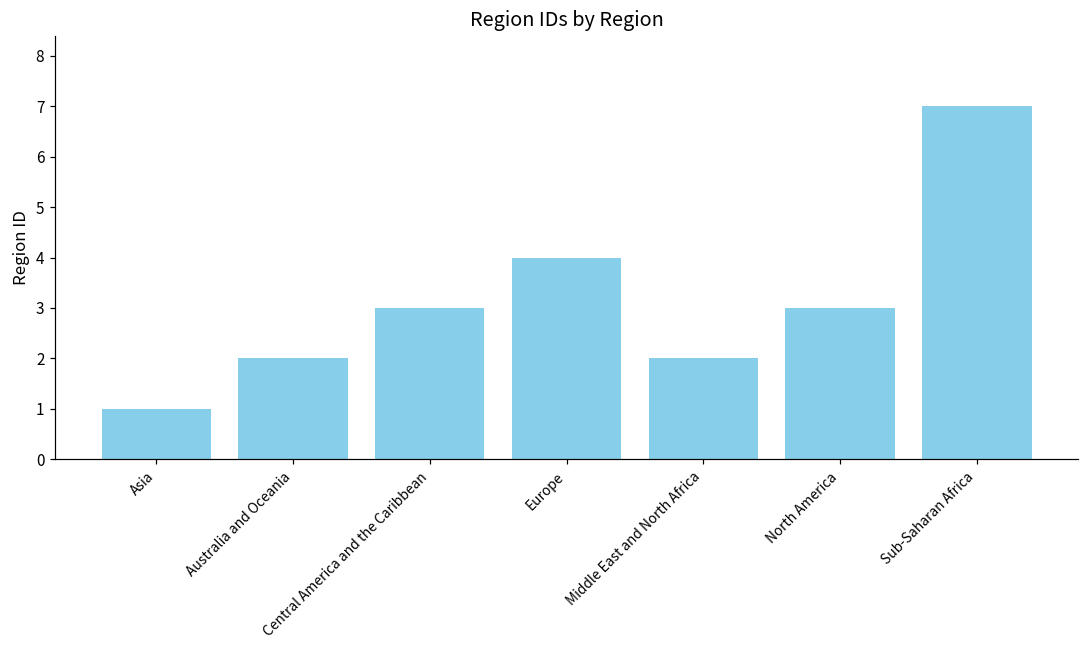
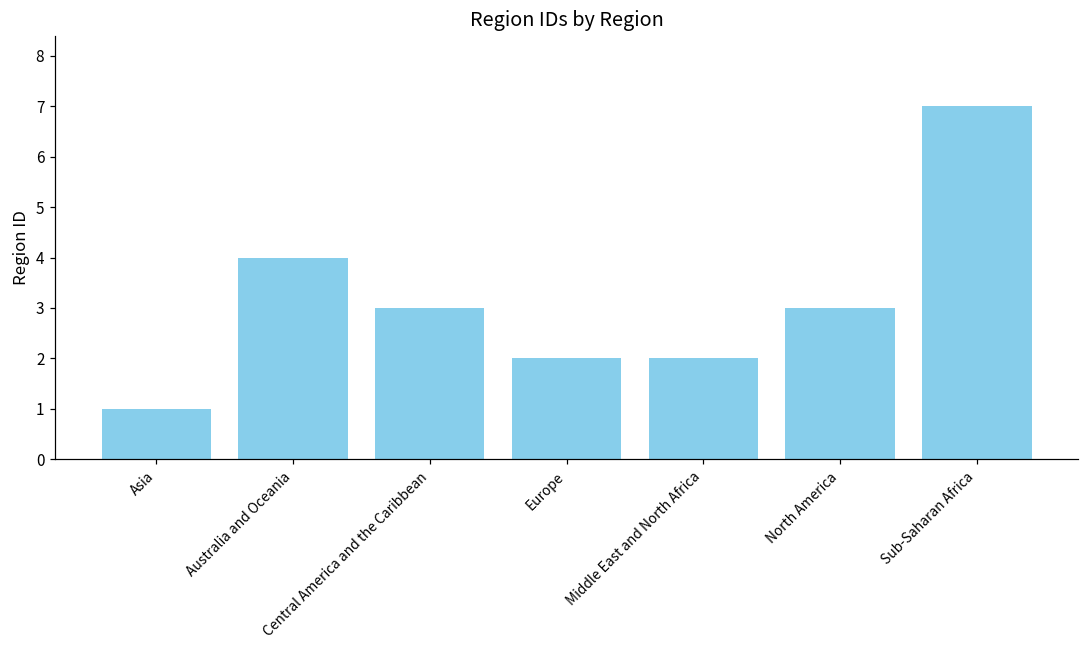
  {
    "Asia": 1,
-   "Australia and Oceania": 2,
+   "Australia and Oceania": 4,
    "Central America and the Caribbean": 3,
-   "Europe": 4,
+   "Europe": 2,
    "Middle East and North Africa": 2,
    "North America": 3,
    "Sub-Saharan Africa": 7
  }
